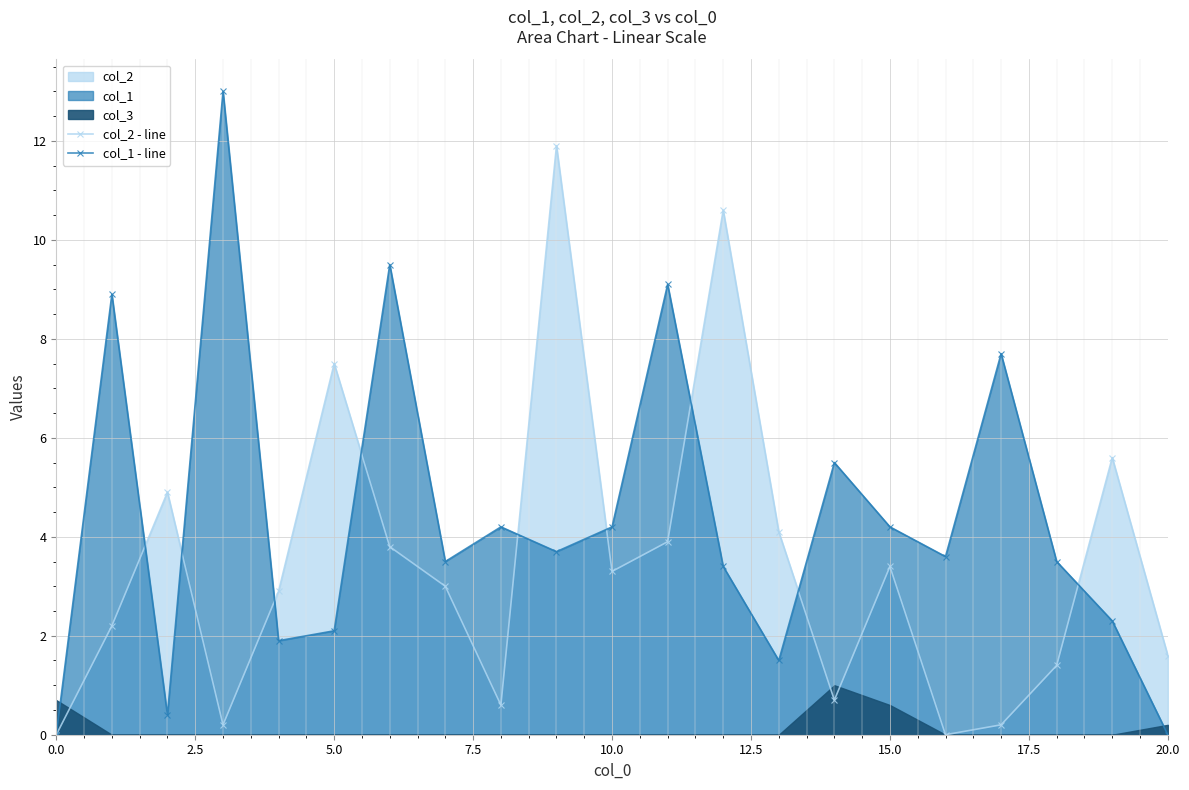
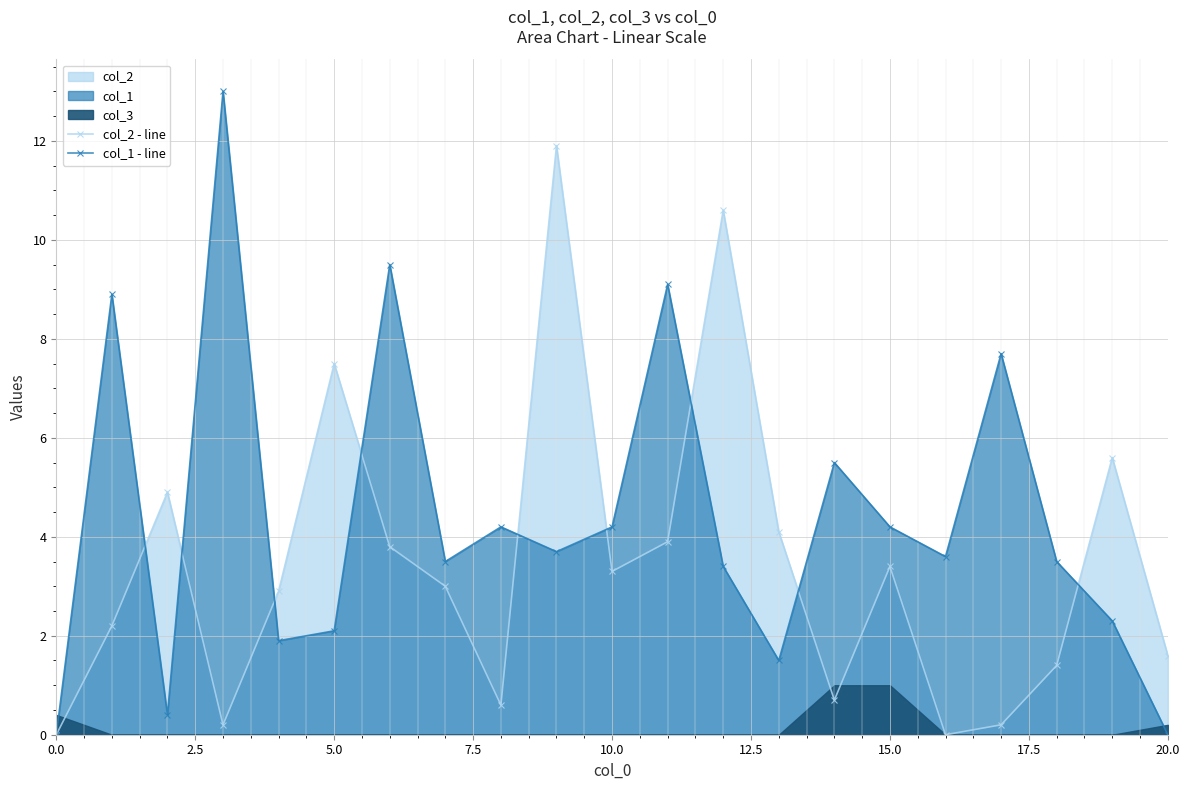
  {
    "col_2": {
      "5.0": 7.5,
      "10.0": 3.3,
      "15.0": 3.4,
      "20.0": 1.6
    },
    "col_1": {
      "5.0": 2.1,
      "10.0": 4.2,
      "15.0": 4.2,
      "20.0": 0.0
    },
    "col_3": {
-     "0.0": 0.7,
+     "0.0": 0.4,
      "5.0": 0.0,
      "10.0": 0.0,
-     "15.0": 0.6,
+     "15.0": 1.0,
      "20.0": 0.2
    }
  }
